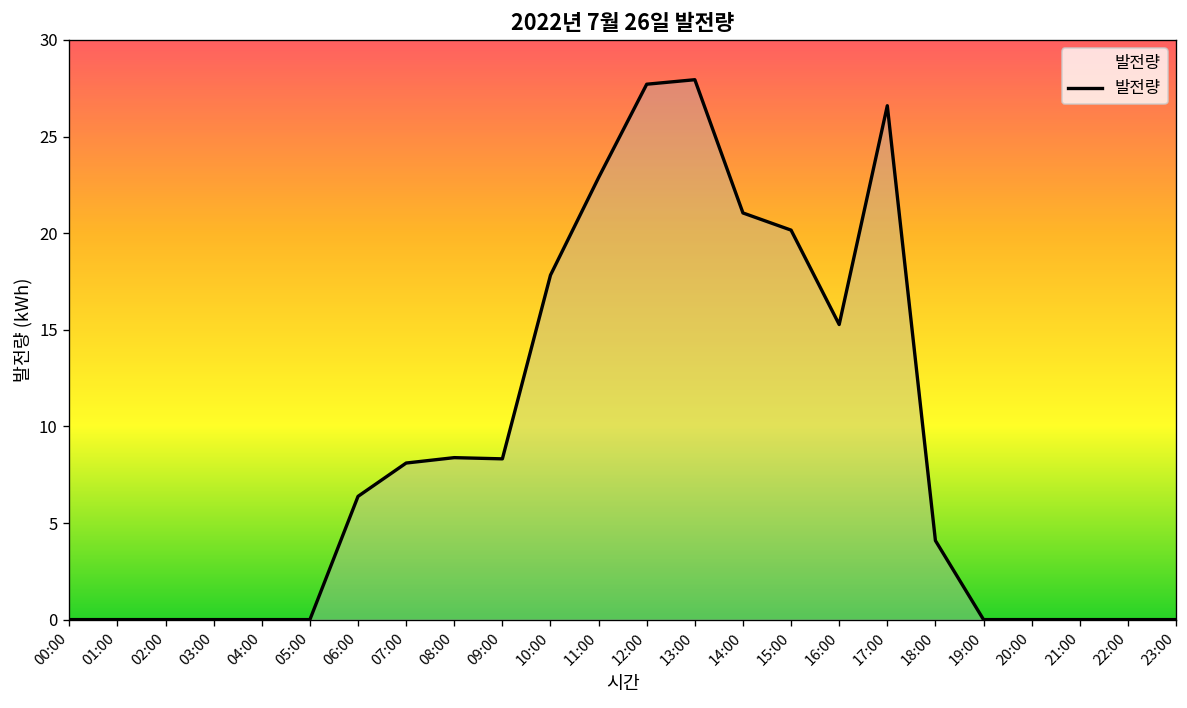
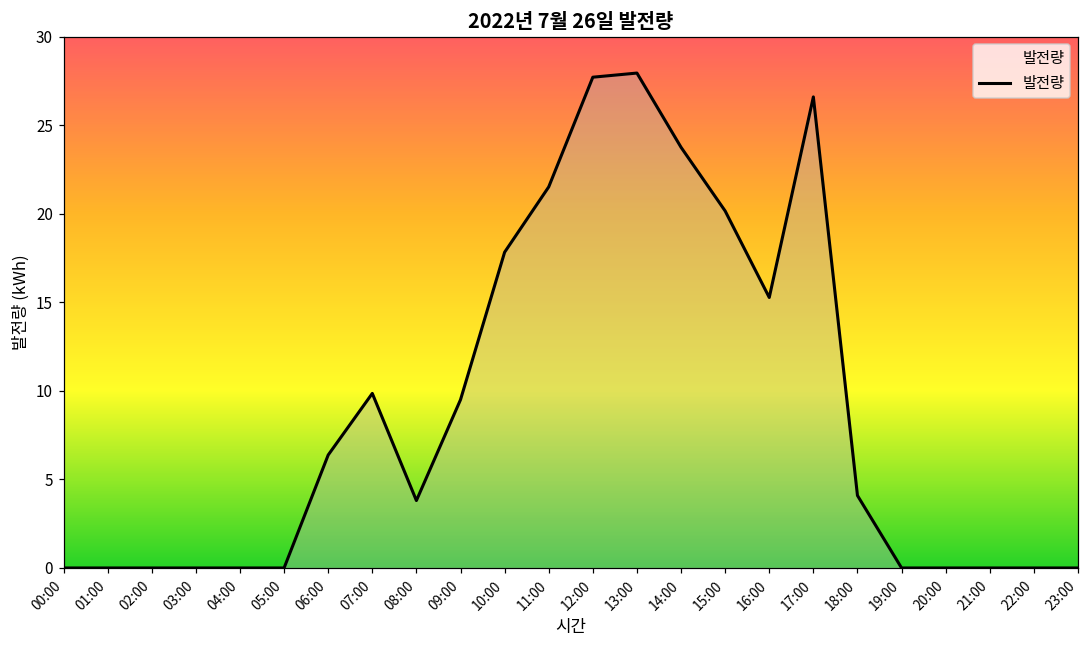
  {
    "00:00": 0.0,
    "01:00": 0.0,
    "02:00": 0.0,
    "03:00": 0.0,
    "04:00": 0.0,
    "05:00": 0.0,
    "06:00": 6.4,
-   "07:00": 8.1,
-   "08:00": 8.4,
-   "09:00": 8.3,
+   "07:00": 9.9,
+   "08:00": 3.8,
+   "09:00": 9.5,
    "10:00": 17.8,
-   "11:00": 22.9,
+   "11:00": 21.5,
    "12:00": 27.7,
    "13:00": 27.9,
-   "14:00": 21.0,
+   "14:00": 23.8,
    "15:00": 20.2,
    "16:00": 15.3,
    "17:00": 26.6,
    "18:00": 4.1,
    "19:00": 0.0,
    "20:00": 0.0,
    "21:00": 0.0,
    "22:00": 0.0,
    "23:00": 0.0
  }
